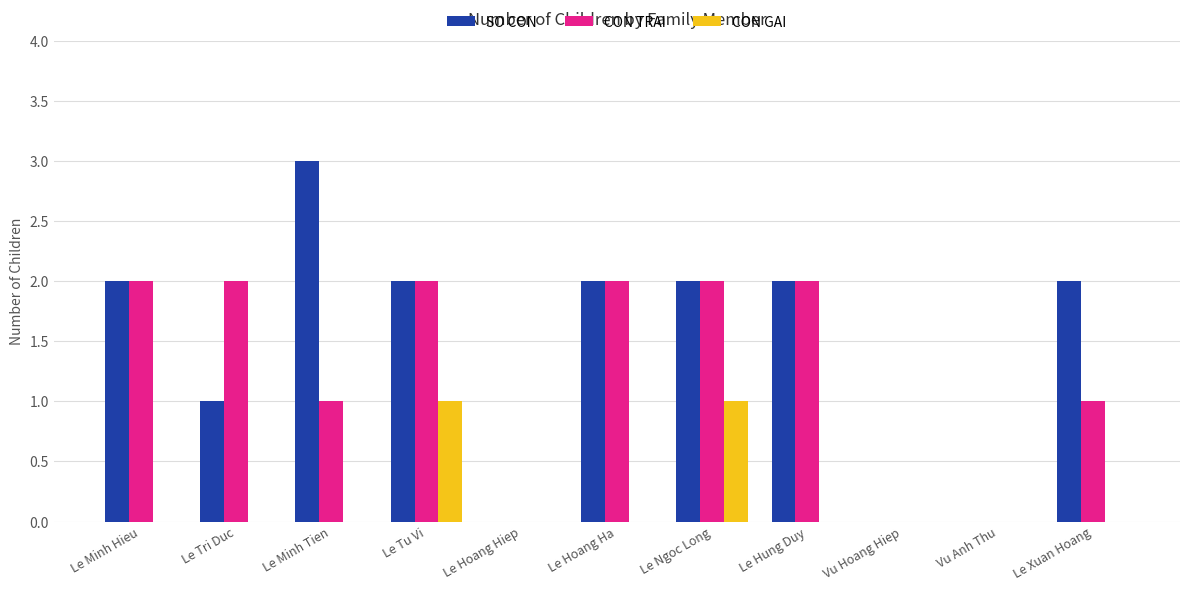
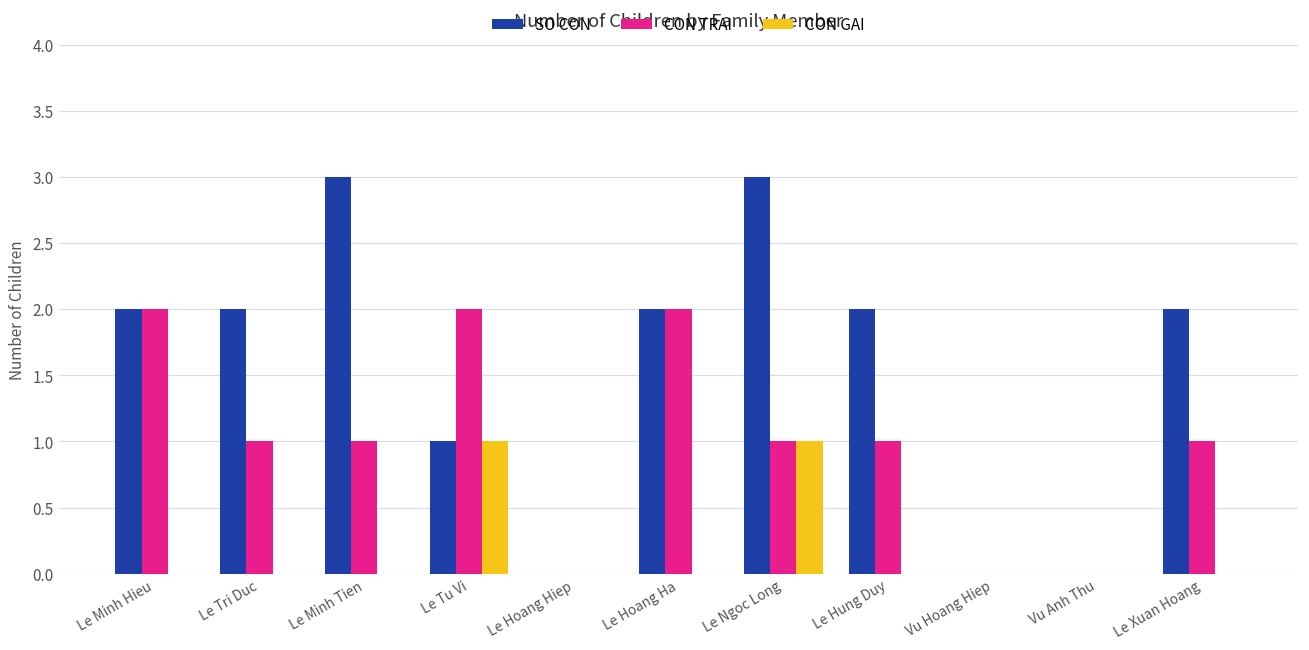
  {
    "SO CON": {
      "Le Minh Hieu": 2,
-     "Le Tri Duc": 1,
+     "Le Tri Duc": 2,
      "Le Minh Tien": 3,
-     "Le Tu Vi": 2,
+     "Le Tu Vi": 1,
      "Le Hoang Hiep": 0,
      "Le Hoang Ha": 2,
-     "Le Ngoc Long": 2,
+     "Le Ngoc Long": 3,
      "Le Hung Duy": 2,
      "Vu Hoang Hiep": 0,
      "Vu Anh Thu": 0,
      "Le Xuan Hoang": 2
    },
    "CON TRAI": {
      "Le Minh Hieu": 2,
-     "Le Tri Duc": 2,
+     "Le Tri Duc": 1,
      "Le Minh Tien": 1,
      "Le Tu Vi": 2,
      "Le Hoang Hiep": 0,
      "Le Hoang Ha": 2,
-     "Le Ngoc Long": 2,
-     "Le Hung Duy": 2,
+     "Le Ngoc Long": 1,
+     "Le Hung Duy": 1,
      "Vu Hoang Hiep": 0,
      "Vu Anh Thu": 0,
      "Le Xuan Hoang": 1
    },
    "CON GAI": {
      "Le Minh Hieu": 0,
      "Le Tri Duc": 0,
      "Le Minh Tien": 0,
      "Le Tu Vi": 1,
      "Le Hoang Hiep": 0,
      "Le Hoang Ha": 0,
      "Le Ngoc Long": 1,
      "Le Hung Duy": 0,
      "Vu Hoang Hiep": 0,
      "Vu Anh Thu": 0,
      "Le Xuan Hoang": 0
    }
  }
